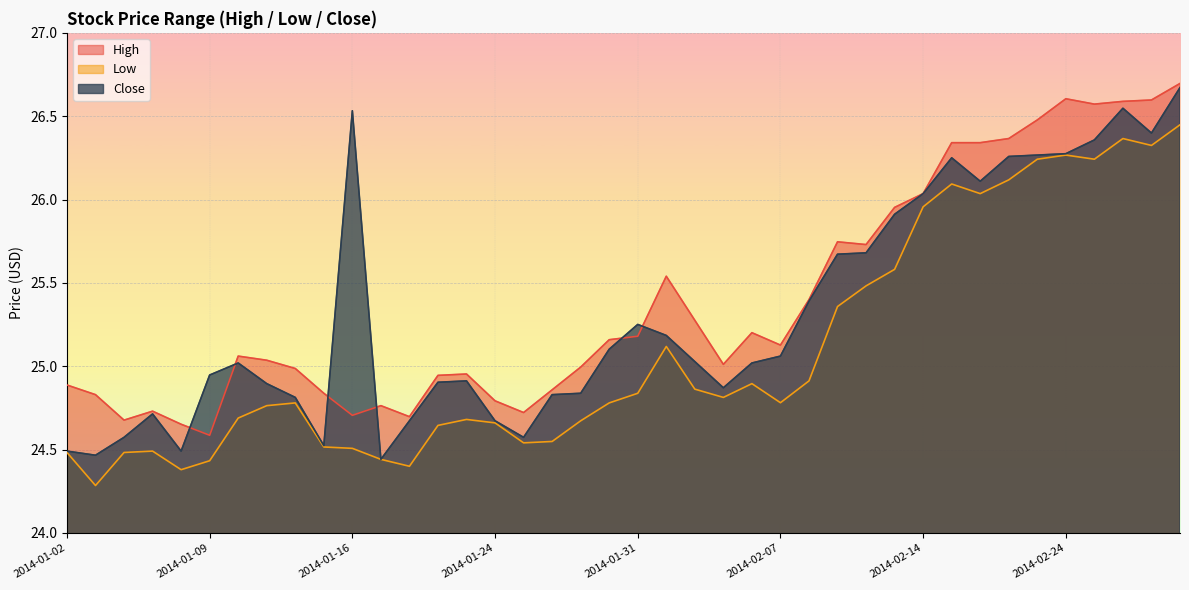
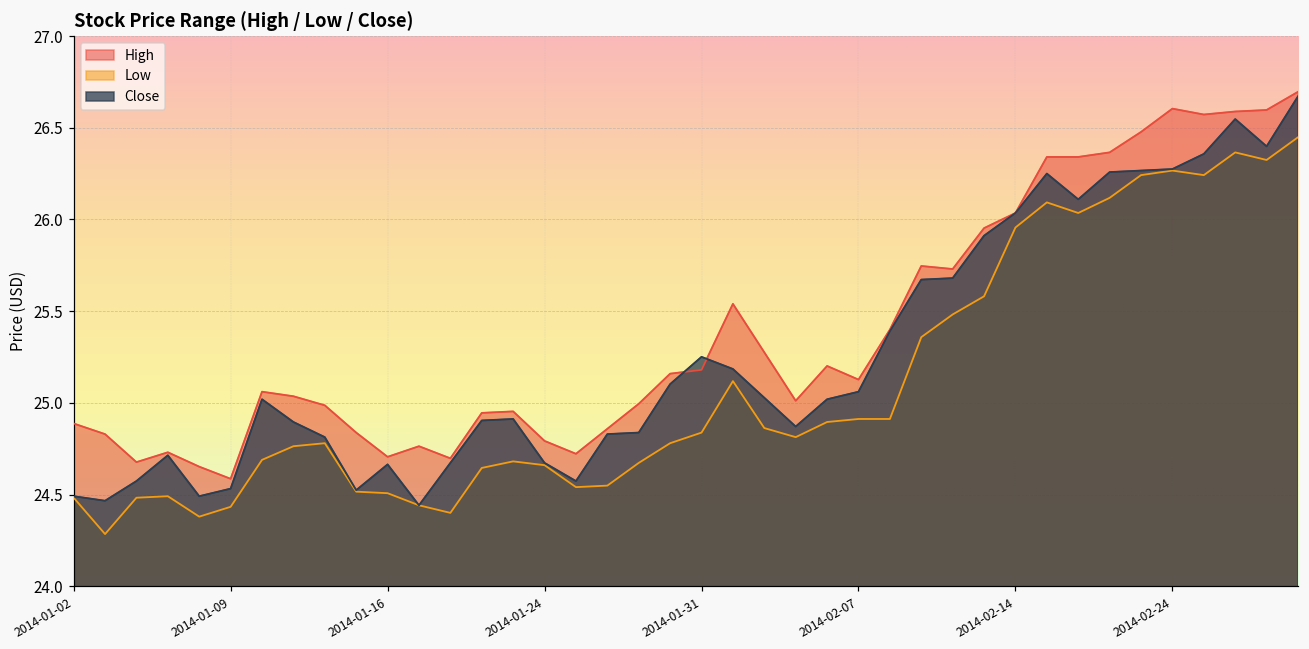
  {
    "High": {
      "2014-01-02": 24.89,
      "2014-01-09": 24.59,
      "2014-01-16": 24.71,
      "2014-01-24": 24.79,
      "2014-01-31": 25.18,
      "2014-02-07": 25.13,
      "2014-02-24": 26.60
    },
    "Low": {
      "2014-01-09": 24.43,
      "2014-01-16": 24.51,
      "2014-01-31": 24.84,
-     "2014-02-07": 24.78,
+     "2014-02-07": 24.91,
      "2014-02-14": 25.96
    },
    "Close": {
-     "2014-01-09": 24.95,
-     "2014-01-16": 26.53,
+     "2014-01-09": 24.53,
+     "2014-01-16": 24.66,
      "2014-01-31": 25.25,
      "2014-02-07": 25.06
    }
  }
